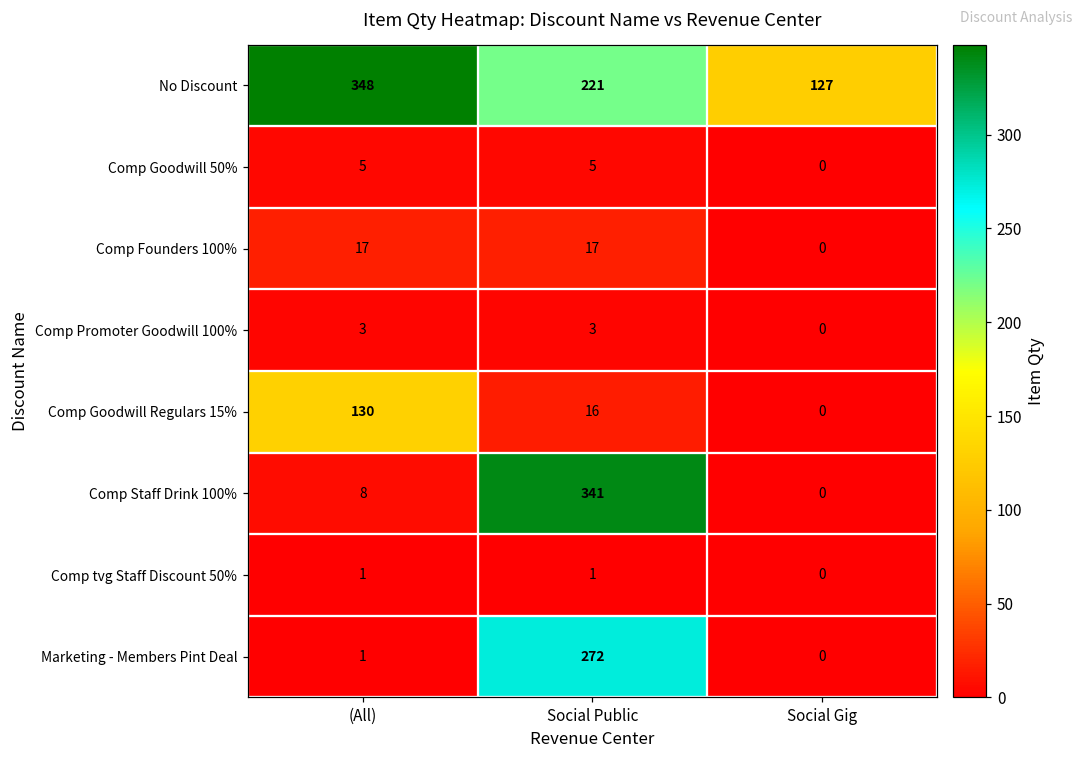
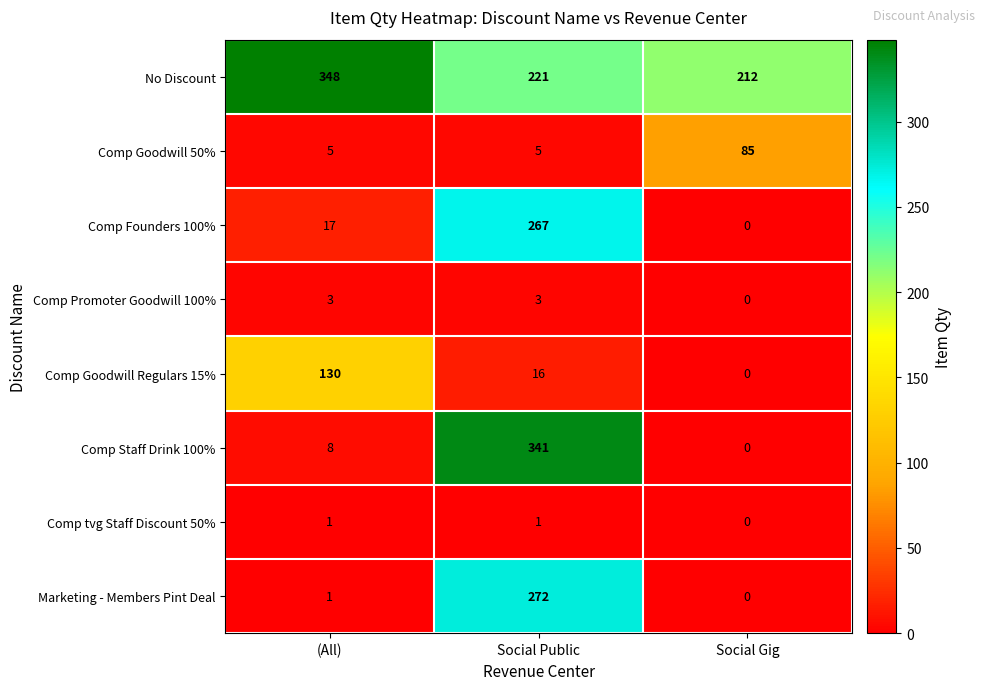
  {
    "No Discount": {
      "(All)": 348,
      "Social Public": 221,
-     "Social Gig": 127
+     "Social Gig": 212
    },
    "Comp Goodwill 50%": {
      "(All)": 5,
      "Social Public": 5,
-     "Social Gig": 0
+     "Social Gig": 85
    },
    "Comp Founders 100%": {
      "(All)": 17,
-     "Social Public": 17,
+     "Social Public": 267,
      "Social Gig": 0
    },
    "Comp Promoter Goodwill 100%": {
      "(All)": 3,
      "Social Public": 3,
      "Social Gig": 0
    },
    "Comp Goodwill Regulars 15%": {
      "(All)": 130,
      "Social Public": 16,
      "Social Gig": 0
    },
    "Comp Staff Drink 100%": {
      "(All)": 8,
      "Social Public": 341,
      "Social Gig": 0
    },
    "Comp tvg Staff Discount 50%": {
      "(All)": 1,
      "Social Public": 1,
      "Social Gig": 0
    },
    "Marketing - Members Pint Deal": {
      "(All)": 1,
      "Social Public": 272,
      "Social Gig": 0
    }
  }
